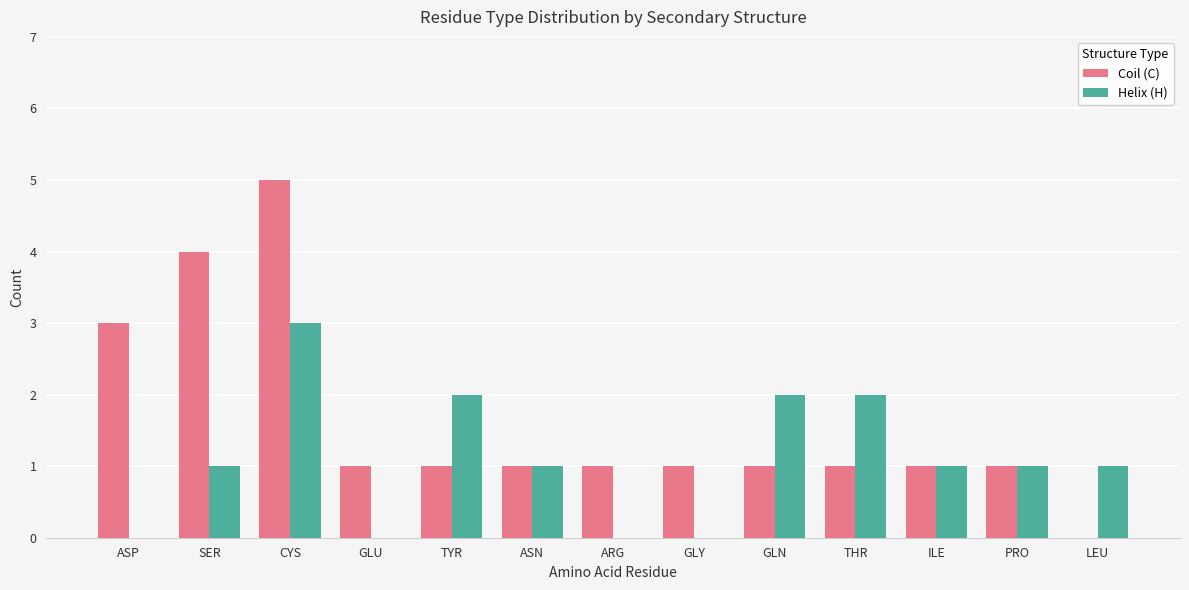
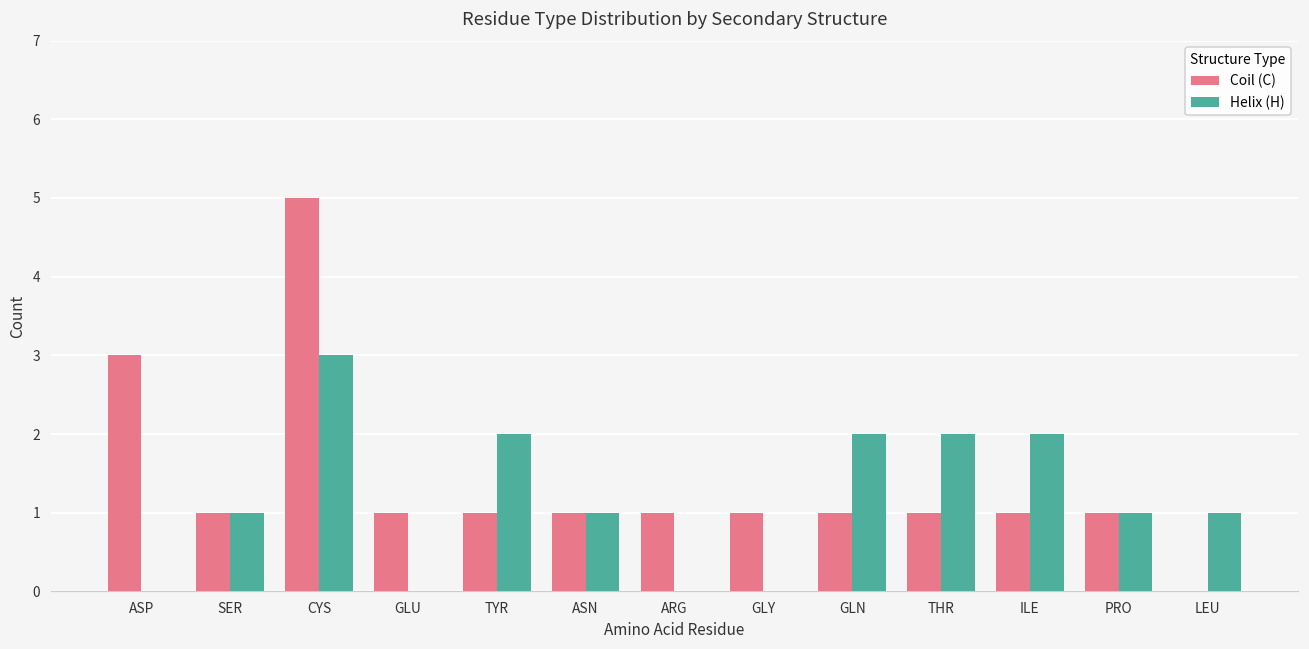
  {
    "Coil (C)": {
      "ASP": 3,
-     "SER": 4,
+     "SER": 1,
      "CYS": 5,
      "GLU": 1,
      "TYR": 1,
      "ASN": 1,
      "ARG": 1,
      "GLY": 1,
      "GLN": 1,
      "THR": 1,
      "ILE": 1,
      "PRO": 1,
      "LEU": 0
    },
    "Helix (H)": {
      "ASP": 0,
      "SER": 1,
      "CYS": 3,
      "GLU": 0,
      "TYR": 2,
      "ASN": 1,
      "ARG": 0,
      "GLY": 0,
      "GLN": 2,
      "THR": 2,
-     "ILE": 1,
+     "ILE": 2,
      "PRO": 1,
      "LEU": 1
    }
  }
